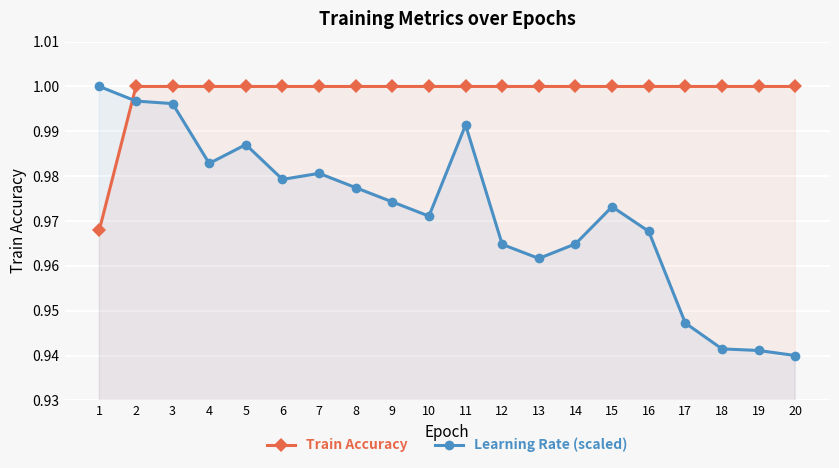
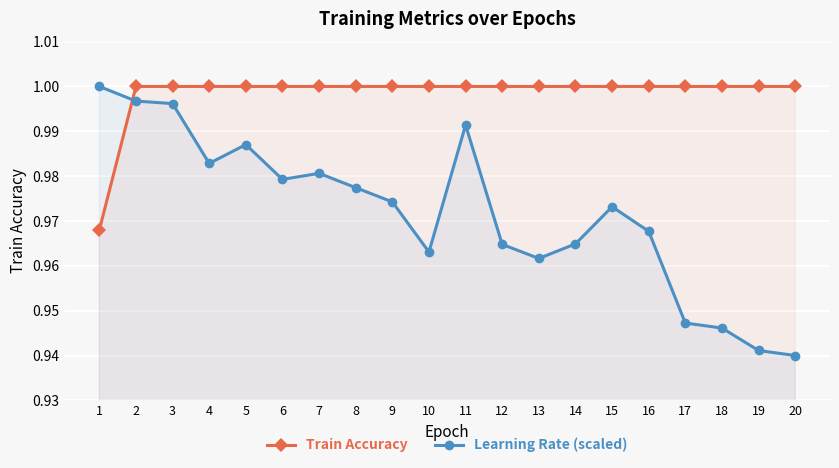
  {
    "Train Accuracy": {
      "1": 0.968,
      "2": 1.000,
      "3": 1.000,
      "4": 1.000,
      "5": 1.000,
      "6": 1.000,
      "7": 1.000,
      "8": 1.000,
      "9": 1.000,
      "10": 1.000,
      "11": 1.000,
      "12": 1.000,
      "13": 1.000,
      "14": 1.000,
      "15": 1.000,
      "16": 1.000,
      "17": 1.000,
      "18": 1.000,
      "19": 1.000,
      "20": 1.000
    },
    "Learning Rate (scaled)": {
      "1": 1.000,
      "2": 0.997,
      "3": 0.996,
      "4": 0.983,
      "5": 0.987,
      "6": 0.979,
      "7": 0.981,
      "8": 0.977,
      "9": 0.974,
-     "10": 0.971,
+     "10": 0.963,
      "11": 0.991,
      "12": 0.965,
      "13": 0.962,
      "14": 0.965,
      "15": 0.973,
      "16": 0.968,
      "17": 0.947,
-     "18": 0.941,
+     "18": 0.946,
      "19": 0.941,
      "20": 0.940
    }
  }
